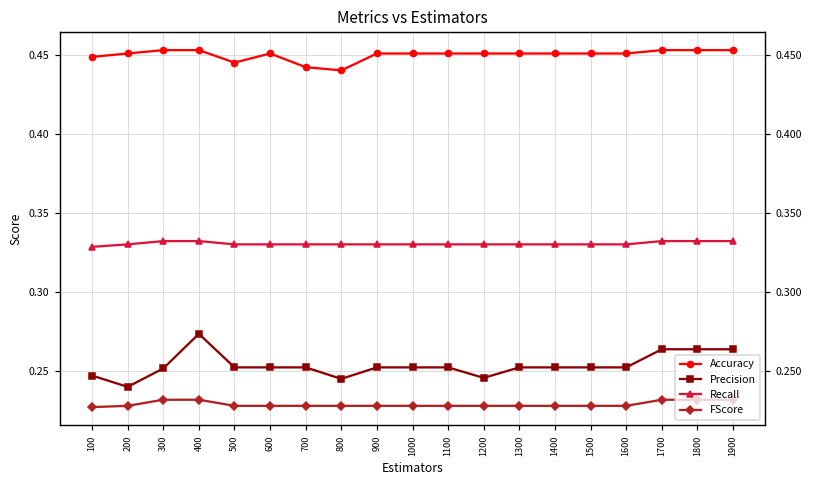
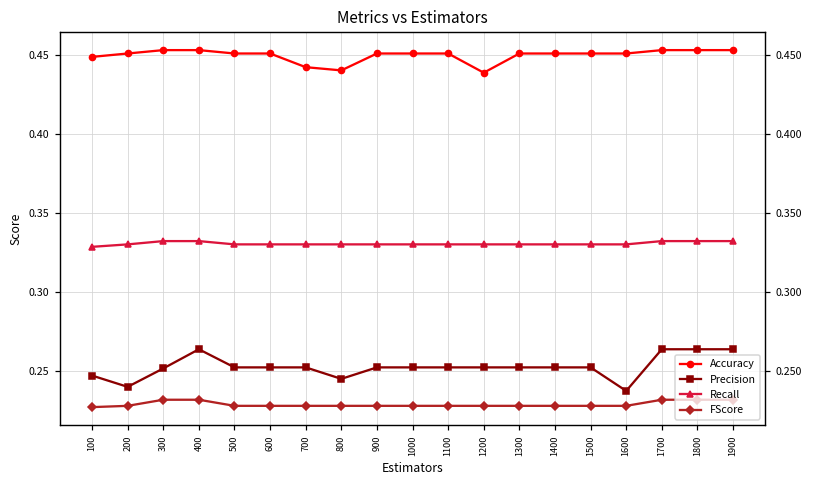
  {
    "Accuracy": {
      "100": 0.449,
      "200": 0.451,
      "300": 0.453,
      "400": 0.453,
-     "500": 0.445,
+     "500": 0.451,
      "600": 0.451,
      "700": 0.442,
      "800": 0.440,
      "900": 0.451,
      "1000": 0.451,
      "1100": 0.451,
-     "1200": 0.451,
+     "1200": 0.439,
      "1300": 0.451,
      "1400": 0.451,
      "1500": 0.451,
      "1600": 0.451,
      "1700": 0.453,
      "1800": 0.453,
      "1900": 0.453
    },
    "Precision": {
      "100": 0.247,
      "200": 0.240,
      "300": 0.252,
-     "400": 0.274,
+     "400": 0.264,
      "500": 0.253,
      "600": 0.253,
      "700": 0.253,
      "800": 0.245,
      "900": 0.253,
      "1000": 0.253,
      "1100": 0.253,
-     "1200": 0.246,
+     "1200": 0.253,
      "1300": 0.253,
      "1400": 0.253,
      "1500": 0.253,
-     "1600": 0.253,
+     "1600": 0.238,
      "1700": 0.264,
      "1800": 0.264,
      "1900": 0.264
    }
  }
